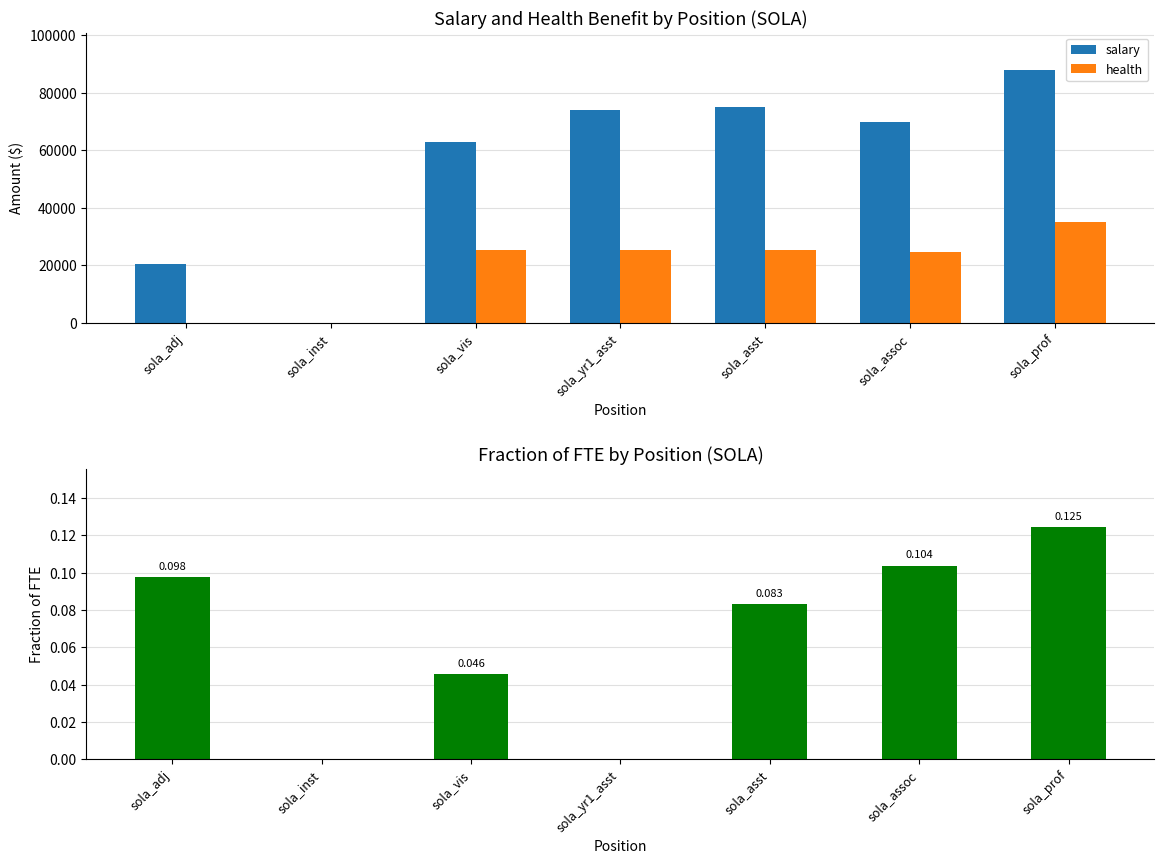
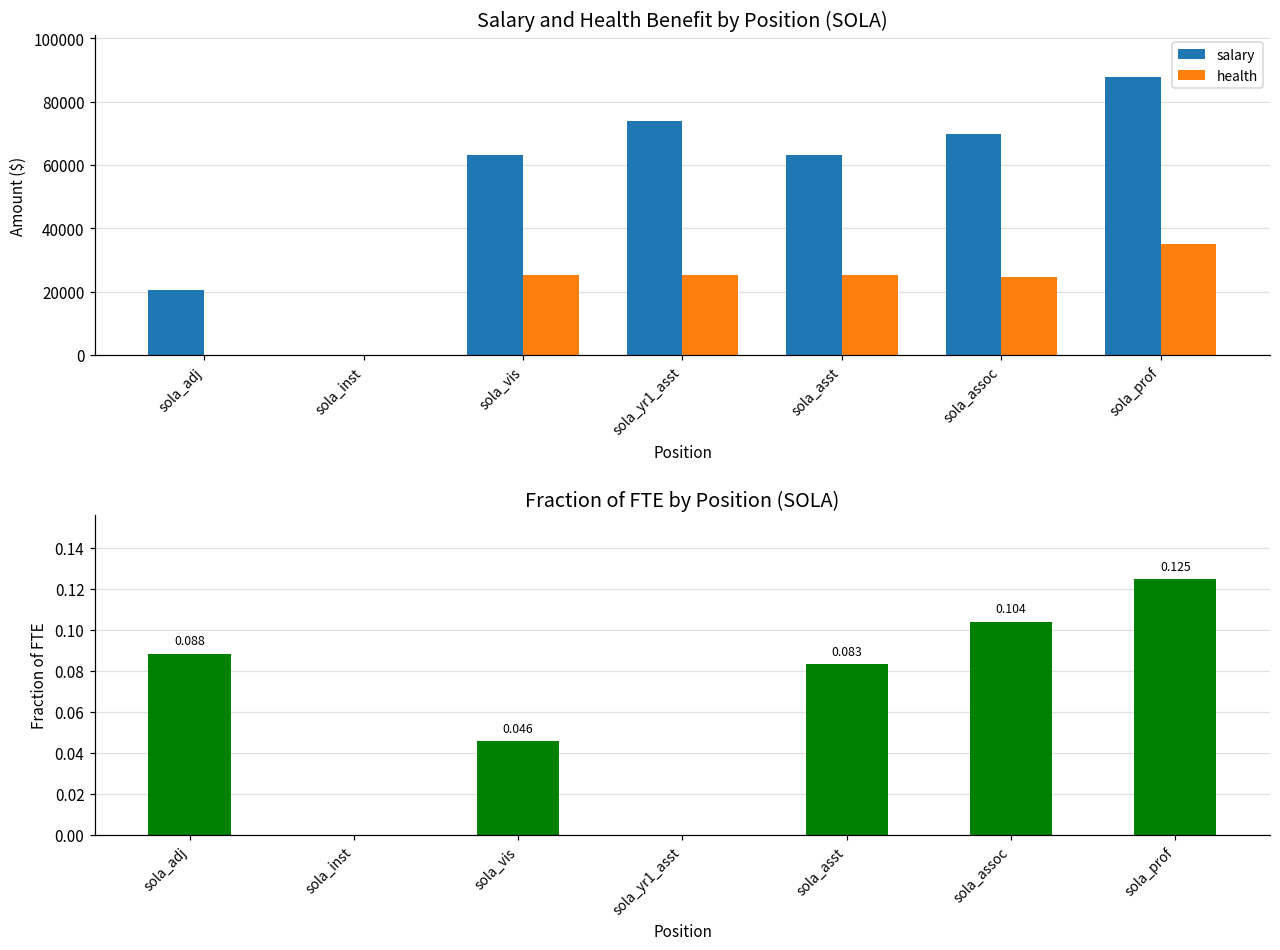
  {
    "Salary and Health Benefit by Position (SOLA)": {
      "salary": {
        "sola_adj": 20000,
        "sola_inst": 0,
        "sola_vis": 63000,
        "sola_yr1_asst": 74000,
-       "sola_asst": 75000,
+       "sola_asst": 63000,
        "sola_assoc": 70000,
        "sola_prof": 88000
      },
      "health": {
        "sola_adj": 0,
        "sola_inst": 0,
        "sola_vis": 25000,
        "sola_yr1_asst": 25000,
        "sola_asst": 25000,
        "sola_assoc": 25000,
        "sola_prof": 35000
      }
    },
    "Fraction of FTE by Position (SOLA)": {
-     "sola_adj": 0.098,
+     "sola_adj": 0.088,
      "sola_vis": 0.046,
      "sola_asst": 0.083,
      "sola_assoc": 0.104,
      "sola_prof": 0.125
    }
  }
